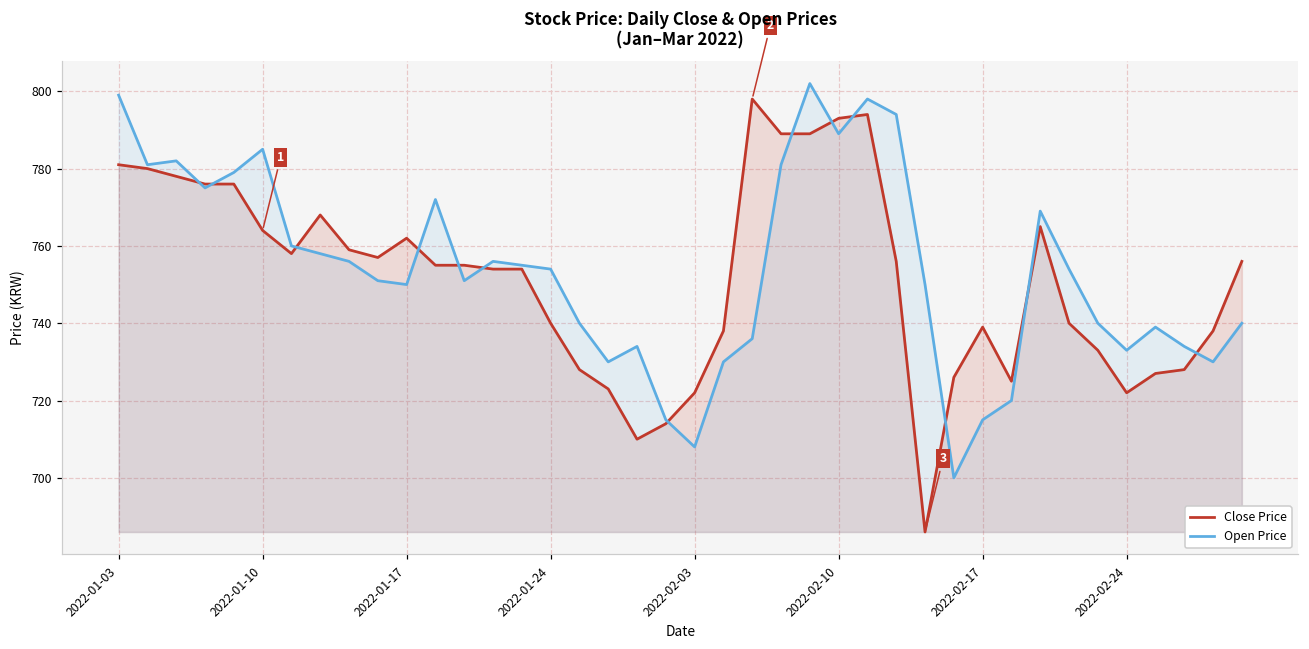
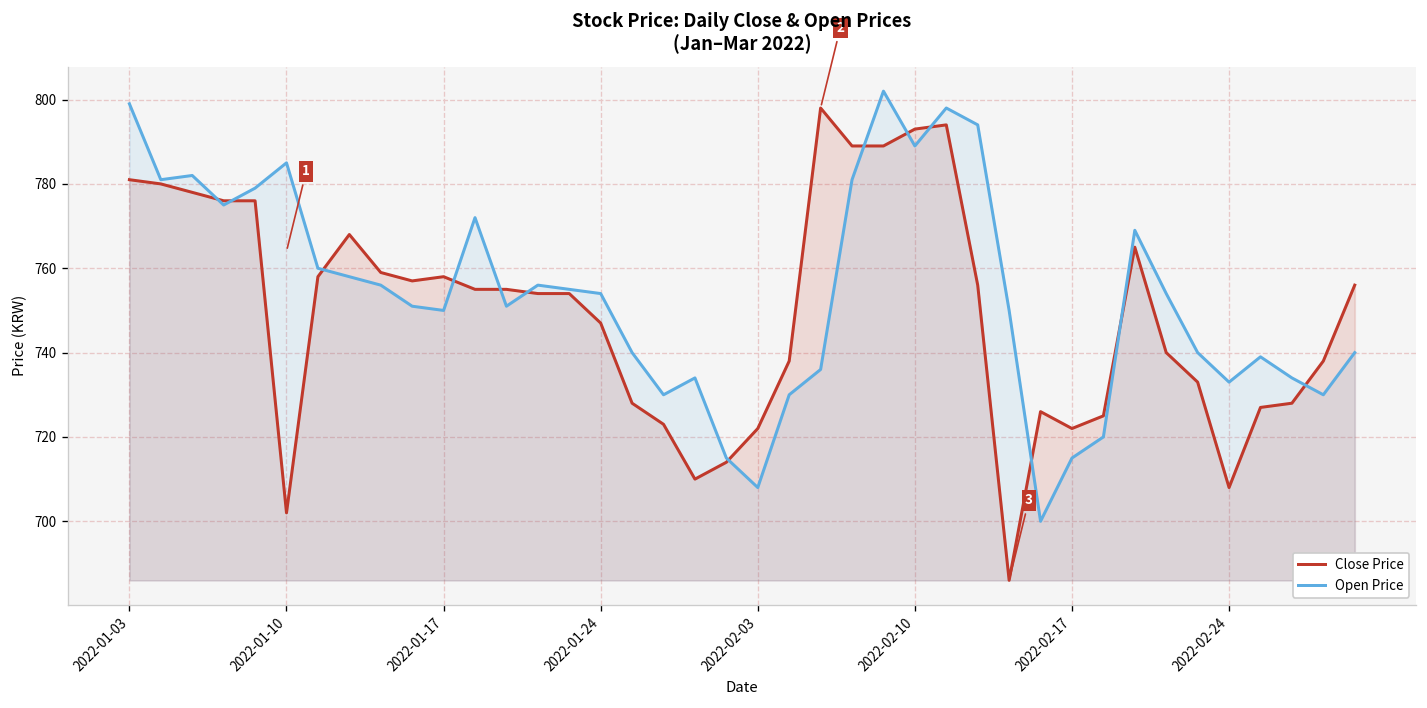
  {
    "Close Price": {
      "2022-01-03": 781,
-     "2022-01-10": 764,
-     "2022-01-17": 762,
-     "2022-01-24": 740,
+     "2022-01-10": 702,
+     "2022-01-17": 758,
+     "2022-01-24": 747,
      "2022-02-03": 722,
      "2022-02-10": 793,
-     "2022-02-17": 739,
-     "2022-02-24": 722
+     "2022-02-17": 722,
+     "2022-02-24": 708
    },
    "Open Price": {
      "2022-01-03": 799,
      "2022-01-10": 785,
      "2022-01-17": 750,
      "2022-01-24": 754,
      "2022-02-03": 708,
      "2022-02-10": 789,
      "2022-02-17": 715,
      "2022-02-24": 733
    }
  }
